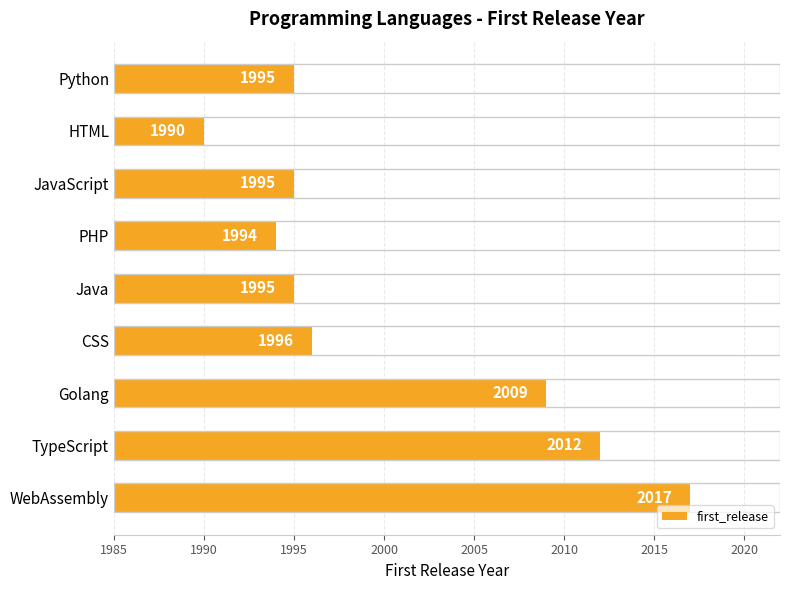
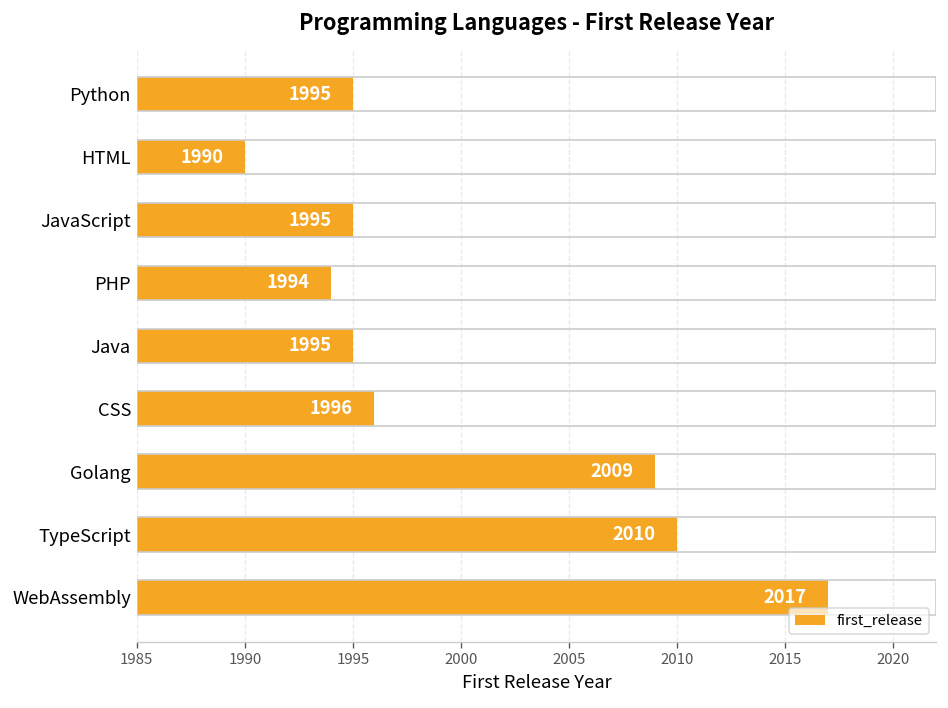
  {
    "Python": 1995,
    "HTML": 1990,
    "JavaScript": 1995,
    "PHP": 1994,
    "Java": 1995,
    "CSS": 1996,
    "Golang": 2009,
-   "TypeScript": 2012
+   "TypeScript": 2010
  }
